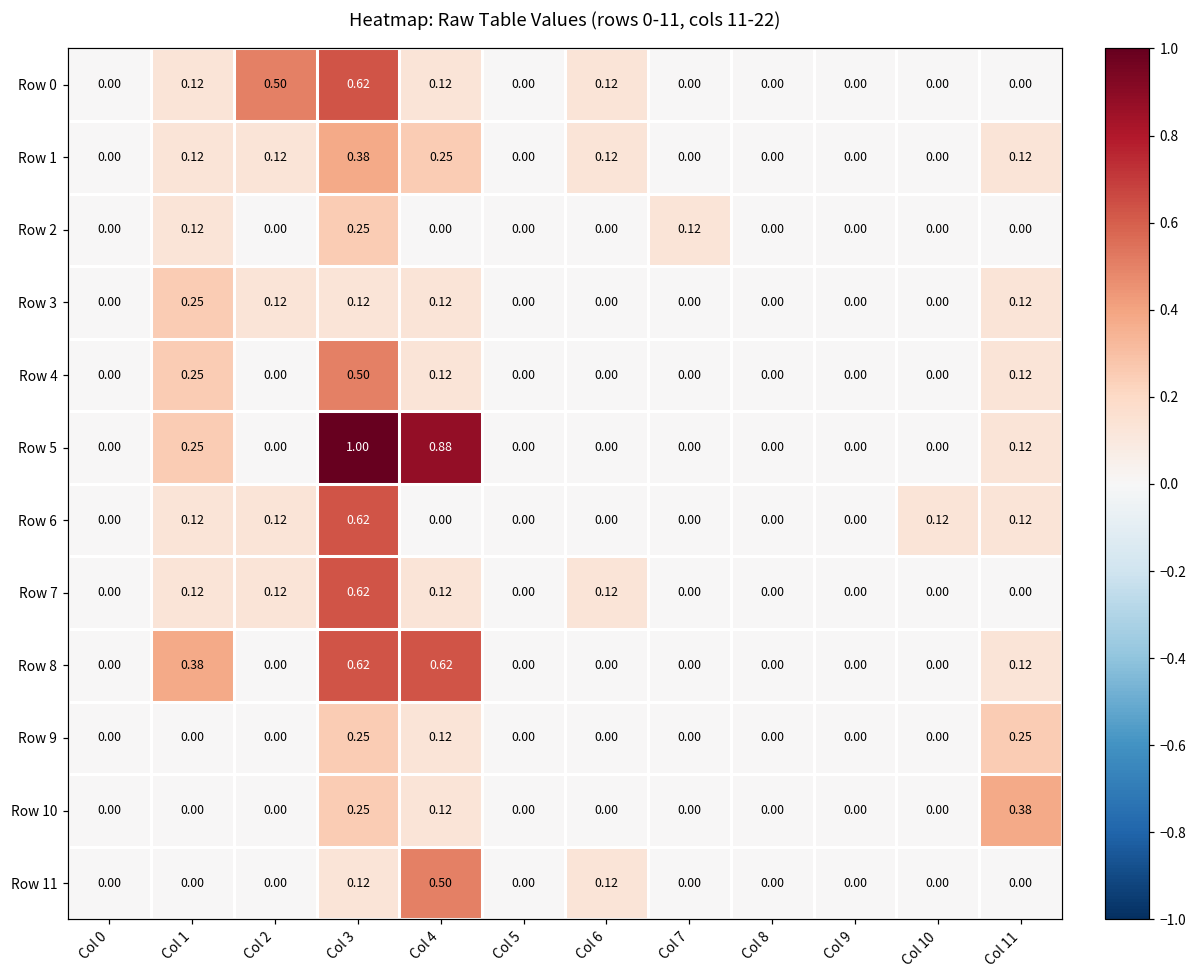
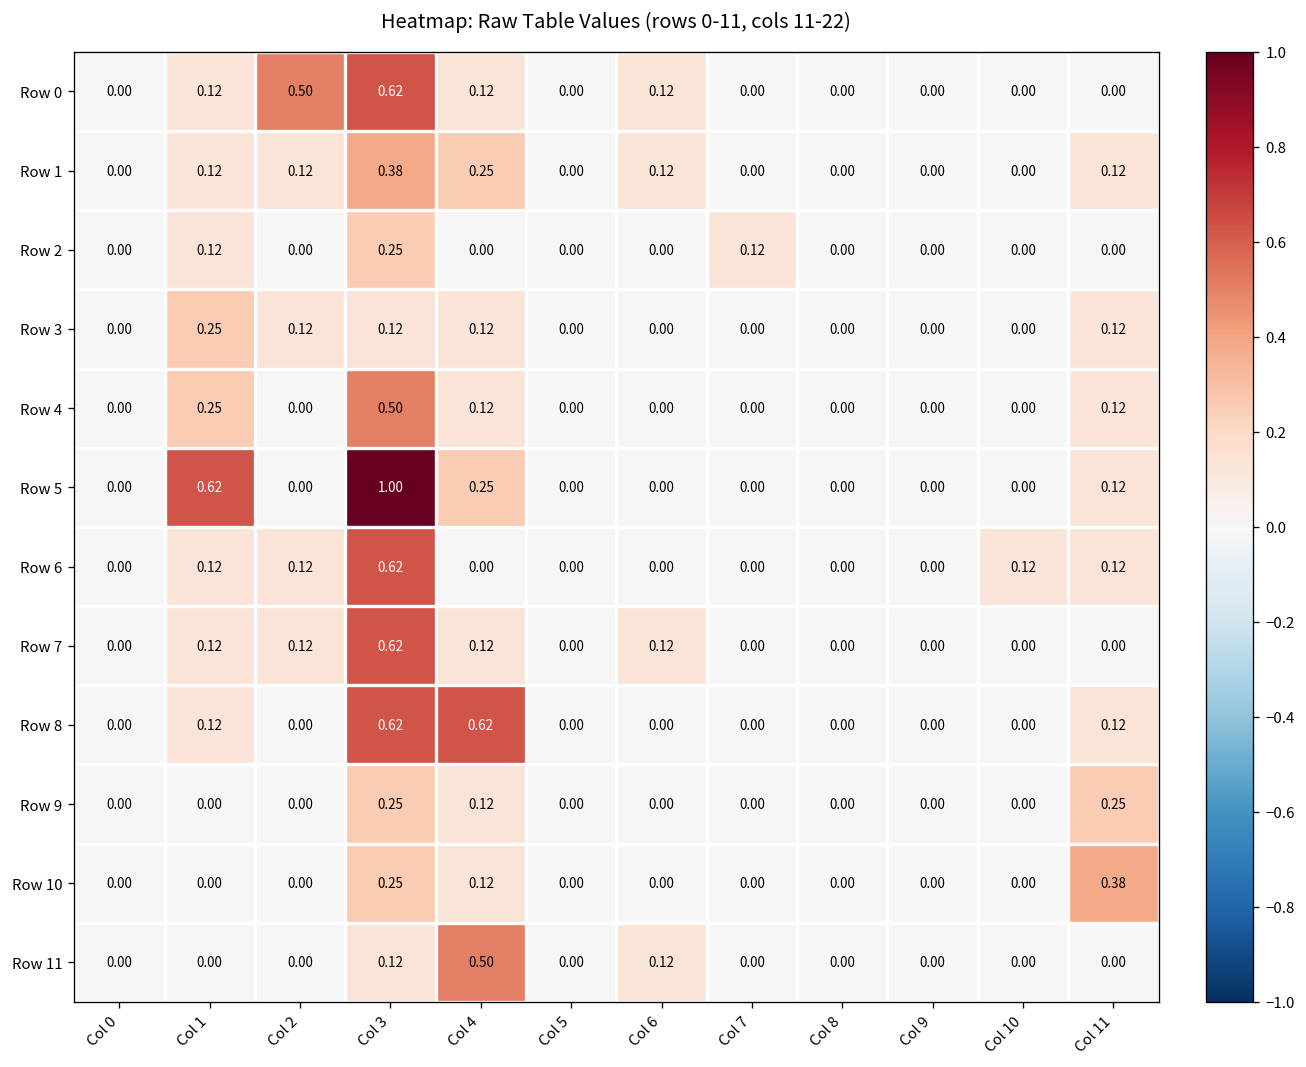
  {
    "Row 0": {
      "Col 0": 0.00,
      "Col 1": 0.12,
      "Col 2": 0.50,
      "Col 3": 0.62,
      "Col 4": 0.12,
      "Col 5": 0.00,
      "Col 6": 0.12,
      "Col 7": 0.00,
      "Col 8": 0.00,
      "Col 9": 0.00,
      "Col 10": 0.00,
      "Col 11": 0.00
    },
    "Row 1": {
      "Col 0": 0.00,
      "Col 1": 0.12,
      "Col 2": 0.12,
      "Col 3": 0.38,
      "Col 4": 0.25,
      "Col 5": 0.00,
      "Col 6": 0.12,
      "Col 7": 0.00,
      "Col 8": 0.00,
      "Col 9": 0.00,
      "Col 10": 0.00,
      "Col 11": 0.12
    },
    "Row 2": {
      "Col 0": 0.00,
      "Col 1": 0.12,
      "Col 2": 0.00,
      "Col 3": 0.25,
      "Col 4": 0.00,
      "Col 5": 0.00,
      "Col 6": 0.00,
      "Col 7": 0.12,
      "Col 8": 0.00,
      "Col 9": 0.00,
      "Col 10": 0.00,
      "Col 11": 0.00
    },
    "Row 3": {
      "Col 0": 0.00,
      "Col 1": 0.25,
      "Col 2": 0.12,
      "Col 3": 0.12,
      "Col 4": 0.12,
      "Col 5": 0.00,
      "Col 6": 0.00,
      "Col 7": 0.00,
      "Col 8": 0.00,
      "Col 9": 0.00,
      "Col 10": 0.00,
      "Col 11": 0.12
    },
    "Row 4": {
      "Col 0": 0.00,
      "Col 1": 0.25,
      "Col 2": 0.00,
      "Col 3": 0.50,
      "Col 4": 0.12,
      "Col 5": 0.00,
      "Col 6": 0.00,
      "Col 7": 0.00,
      "Col 8": 0.00,
      "Col 9": 0.00,
      "Col 10": 0.00,
      "Col 11": 0.12
    },
    "Row 5": {
      "Col 0": 0.00,
-     "Col 1": 0.25,
+     "Col 1": 0.62,
      "Col 2": 0.00,
      "Col 3": 1.00,
-     "Col 4": 0.88,
+     "Col 4": 0.25,
      "Col 5": 0.00,
      "Col 6": 0.00,
      "Col 7": 0.00,
      "Col 8": 0.00,
      "Col 9": 0.00,
      "Col 10": 0.00,
      "Col 11": 0.12
    },
    "Row 6": {
      "Col 0": 0.00,
      "Col 1": 0.12,
      "Col 2": 0.12,
      "Col 3": 0.62,
      "Col 4": 0.00,
      "Col 5": 0.00,
      "Col 6": 0.00,
      "Col 7": 0.00,
      "Col 8": 0.00,
      "Col 9": 0.00,
      "Col 10": 0.12,
      "Col 11": 0.12
    },
    "Row 7": {
      "Col 0": 0.00,
      "Col 1": 0.12,
      "Col 2": 0.12,
      "Col 3": 0.62,
      "Col 4": 0.12,
      "Col 5": 0.00,
      "Col 6": 0.12,
      "Col 7": 0.00,
      "Col 8": 0.00,
      "Col 9": 0.00,
      "Col 10": 0.00,
      "Col 11": 0.00
    },
    "Row 8": {
      "Col 0": 0.00,
-     "Col 1": 0.38,
+     "Col 1": 0.12,
      "Col 2": 0.00,
      "Col 3": 0.62,
      "Col 4": 0.62,
      "Col 5": 0.00,
      "Col 6": 0.00,
      "Col 7": 0.00,
      "Col 8": 0.00,
      "Col 9": 0.00,
      "Col 10": 0.00,
      "Col 11": 0.12
    },
    "Row 9": {
      "Col 0": 0.00,
      "Col 1": 0.00,
      "Col 2": 0.00,
      "Col 3": 0.25,
      "Col 4": 0.12,
      "Col 5": 0.00,
      "Col 6": 0.00,
      "Col 7": 0.00,
      "Col 8": 0.00,
      "Col 9": 0.00,
      "Col 10": 0.00,
      "Col 11": 0.25
    },
    "Row 10": {
      "Col 0": 0.00,
      "Col 1": 0.00,
      "Col 2": 0.00,
      "Col 3": 0.25,
      "Col 4": 0.12,
      "Col 5": 0.00,
      "Col 6": 0.00,
      "Col 7": 0.00,
      "Col 8": 0.00,
      "Col 9": 0.00,
      "Col 10": 0.00,
      "Col 11": 0.38
    },
    "Row 11": {
      "Col 0": 0.00,
      "Col 1": 0.00,
      "Col 2": 0.00,
      "Col 3": 0.12,
      "Col 4": 0.50,
      "Col 5": 0.00,
      "Col 6": 0.12,
      "Col 7": 0.00,
      "Col 8": 0.00,
      "Col 9": 0.00,
      "Col 10": 0.00,
      "Col 11": 0.00
    }
  }
